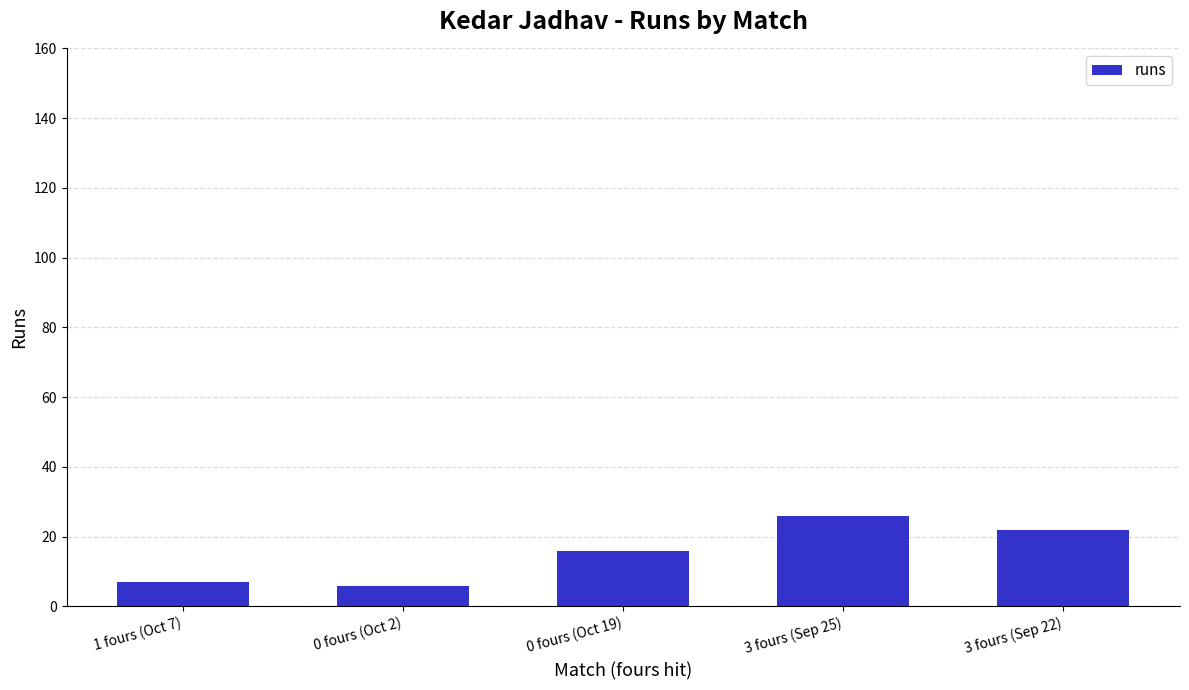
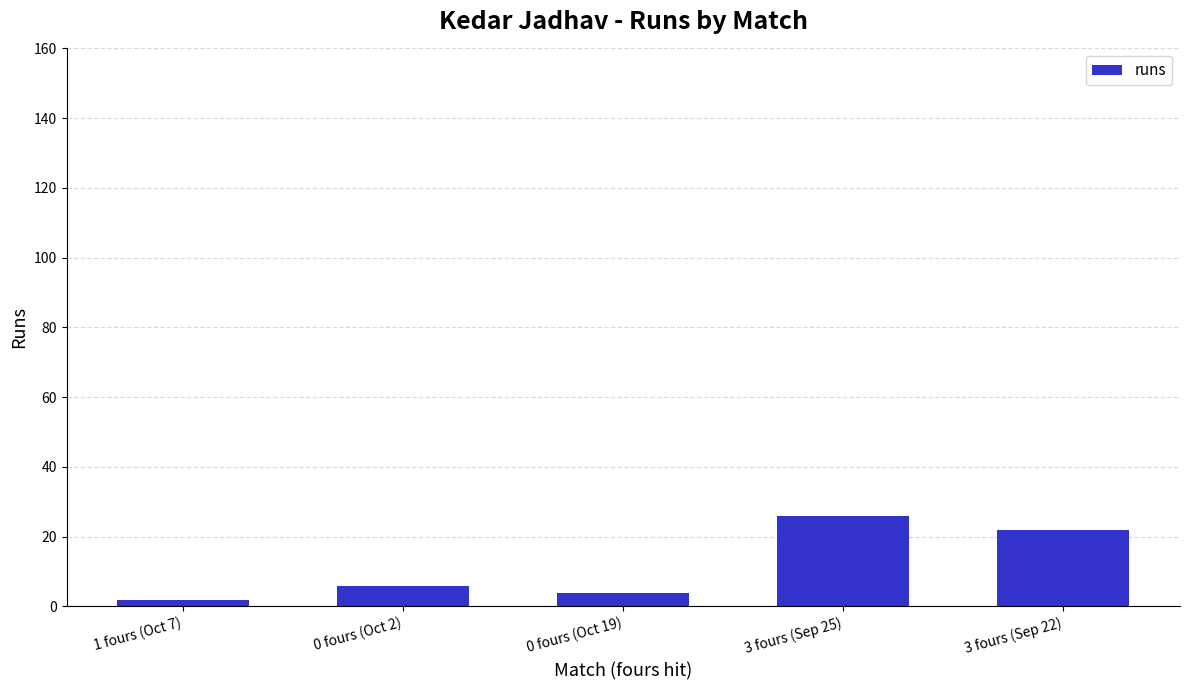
  {
-   "1 fours (Oct 7)": 7,
+   "1 fours (Oct 7)": 2,
    "0 fours (Oct 2)": 6,
-   "0 fours (Oct 19)": 16,
+   "0 fours (Oct 19)": 4,
    "3 fours (Sep 25)": 26,
    "3 fours (Sep 22)": 22
  }
